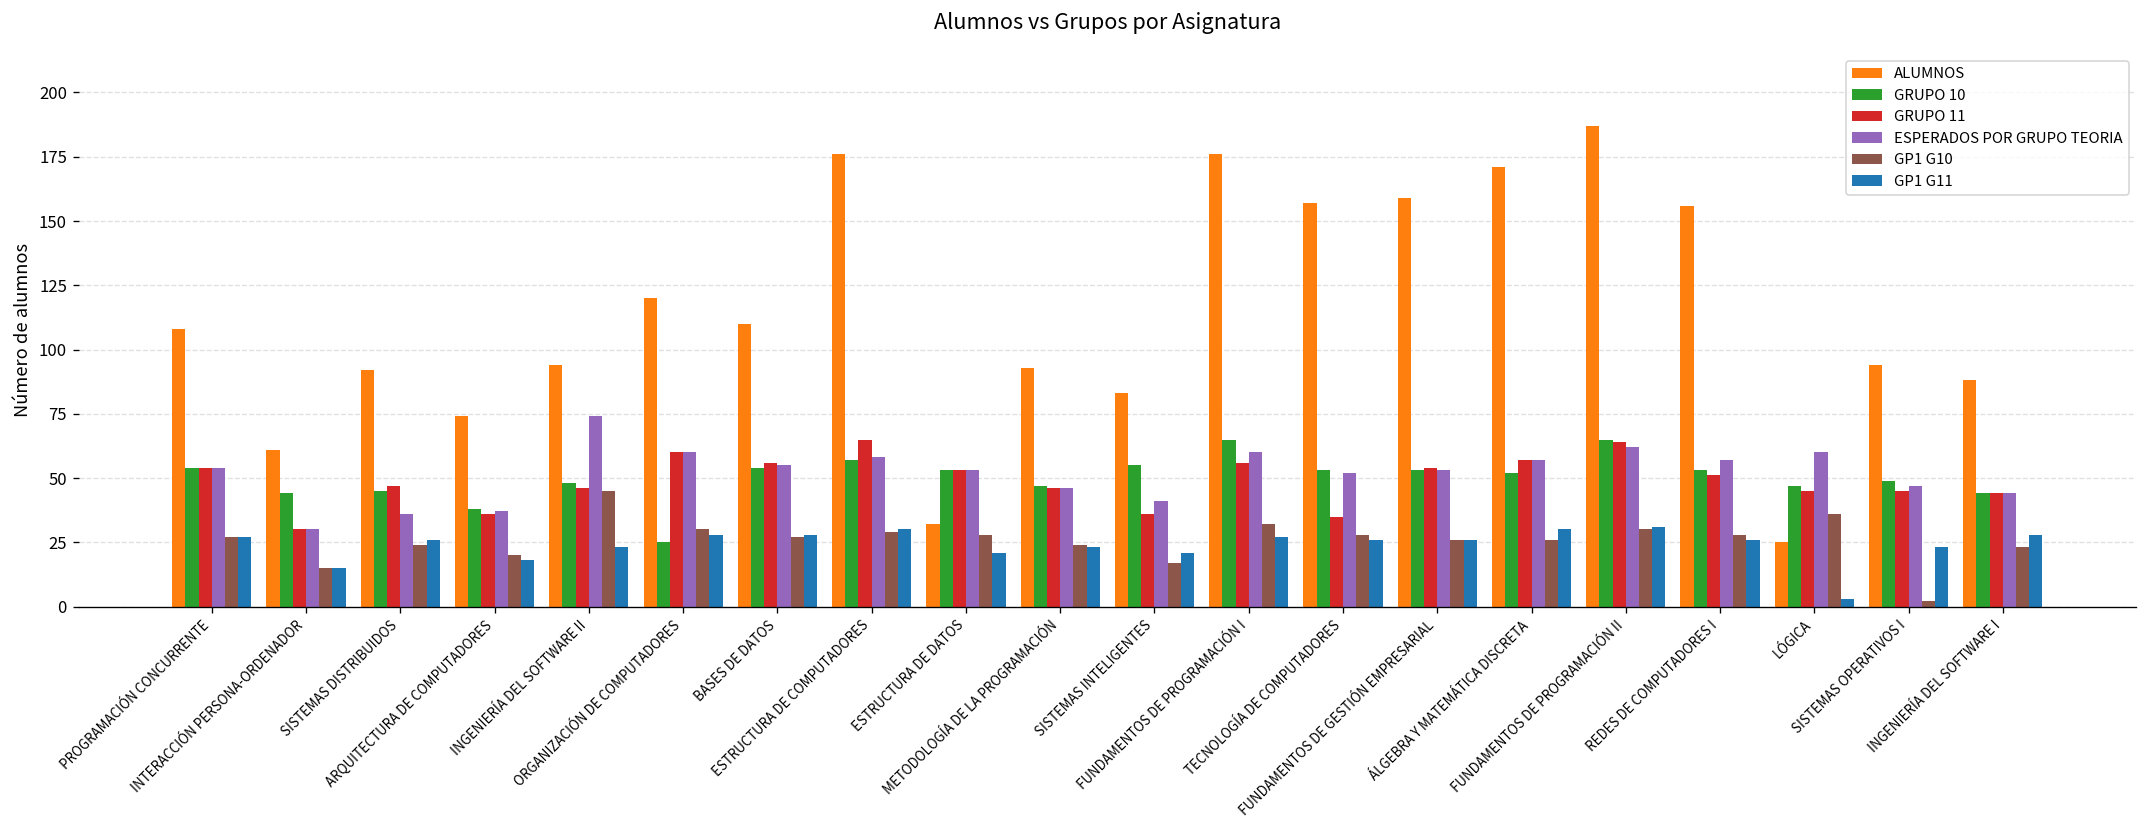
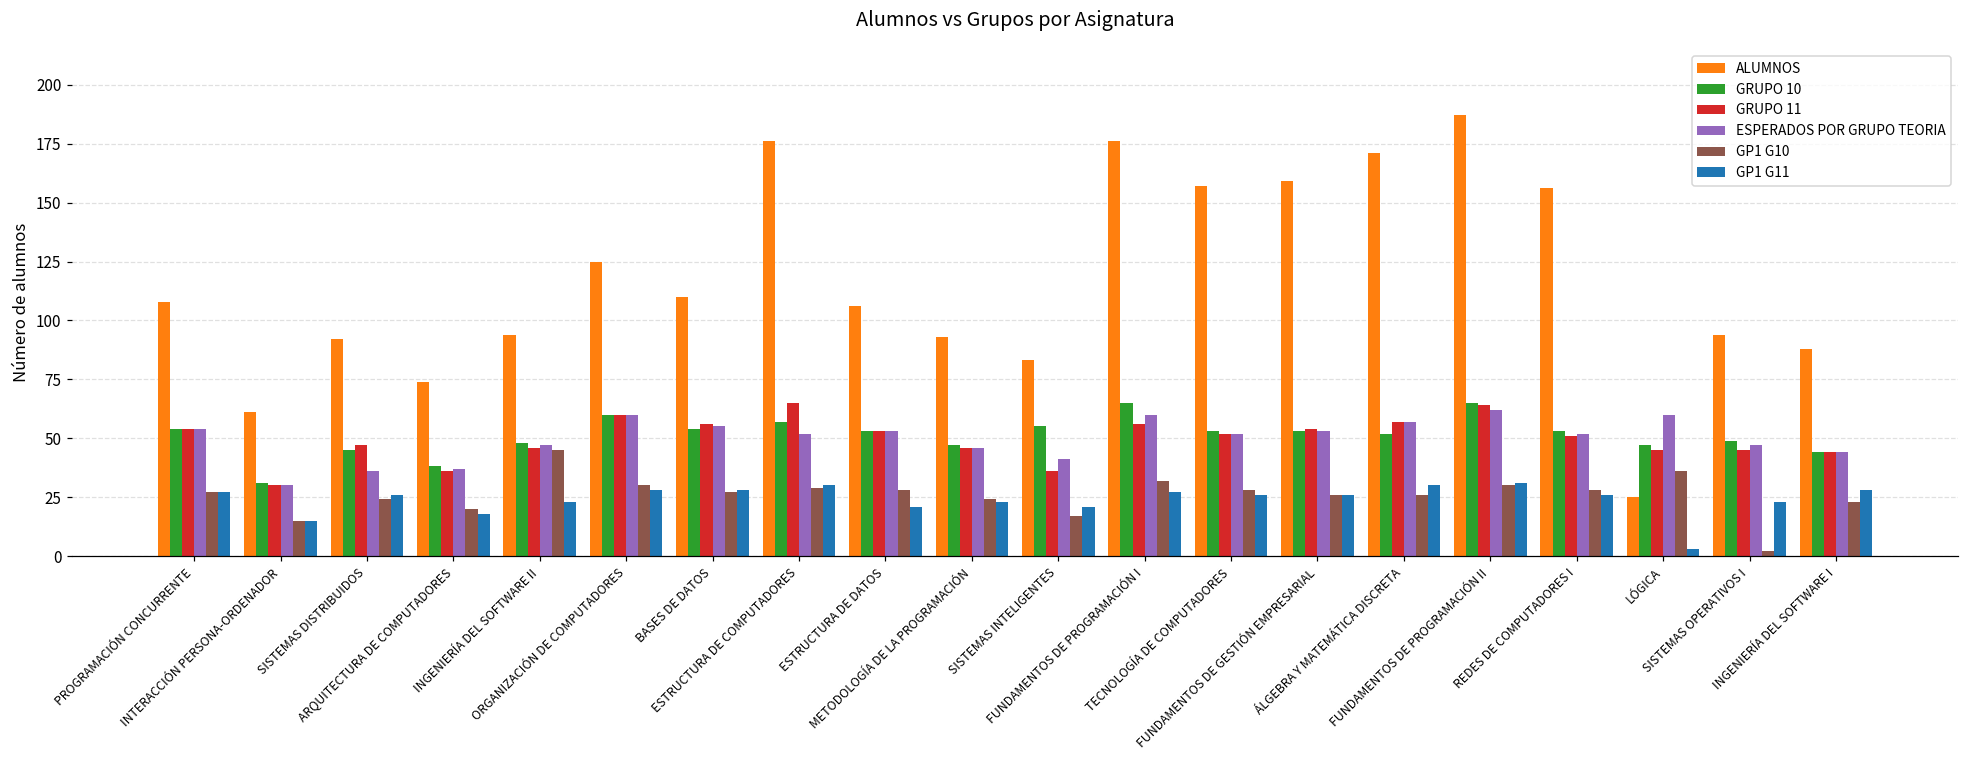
  {
    "ALUMNOS": {
      "PROGRAMACIÓN CONCURRENTE": 108,
      "INTERACCIÓN PERSONA-ORDENADOR": 61,
      "SISTEMAS DISTRIBUIDOS": 92,
      "ARQUITECTURA DE COMPUTADORES": 74,
      "INGENIERÍA DEL SOFTWARE II": 94,
-     "ORGANIZACIÓN DE COMPUTADORES": 120,
+     "ORGANIZACIÓN DE COMPUTADORES": 125,
      "BASES DE DATOS": 110,
      "ESTRUCTURA DE COMPUTADORES": 176,
-     "ESTRUCTURA DE DATOS": 32,
+     "ESTRUCTURA DE DATOS": 106,
      "METODOLOGÍA DE LA PROGRAMACIÓN": 93,
      "SISTEMAS INTELIGENTES": 83,
      "FUNDAMENTOS DE PROGRAMACIÓN I": 176,
      "TECNOLOGÍA DE COMPUTADORES": 157,
      "FUNDAMENTOS DE GESTIÓN EMPRESARIAL": 159,
      "ÁLGEBRA Y MATEMÁTICA DISCRETA": 171,
      "FUNDAMENTOS DE PROGRAMACIÓN II": 187,
      "REDES DE COMPUTADORES I": 156,
      "LÓGICA": 25,
      "SISTEMAS OPERATIVOS I": 94,
      "INGENIERÍA DEL SOFTWARE I": 88
    },
    "GRUPO 10": {
      "PROGRAMACIÓN CONCURRENTE": 54,
-     "INTERACCIÓN PERSONA-ORDENADOR": 44,
+     "INTERACCIÓN PERSONA-ORDENADOR": 31,
      "SISTEMAS DISTRIBUIDOS": 45,
      "ARQUITECTURA DE COMPUTADORES": 38,
      "INGENIERÍA DEL SOFTWARE II": 48,
-     "ORGANIZACIÓN DE COMPUTADORES": 25,
+     "ORGANIZACIÓN DE COMPUTADORES": 60,
      "BASES DE DATOS": 54,
      "ESTRUCTURA DE COMPUTADORES": 57,
      "ESTRUCTURA DE DATOS": 53,
      "METODOLOGÍA DE LA PROGRAMACIÓN": 47,
      "SISTEMAS INTELIGENTES": 55,
      "FUNDAMENTOS DE PROGRAMACIÓN I": 65,
      "TECNOLOGÍA DE COMPUTADORES": 53,
      "FUNDAMENTOS DE GESTIÓN EMPRESARIAL": 53,
      "ÁLGEBRA Y MATEMÁTICA DISCRETA": 52,
      "FUNDAMENTOS DE PROGRAMACIÓN II": 65,
      "REDES DE COMPUTADORES I": 53,
      "LÓGICA": 47,
      "SISTEMAS OPERATIVOS I": 49,
      "INGENIERÍA DEL SOFTWARE I": 44
    },
    "GRUPO 11": {
      "PROGRAMACIÓN CONCURRENTE": 54,
      "INTERACCIÓN PERSONA-ORDENADOR": 30,
      "SISTEMAS DISTRIBUIDOS": 47,
      "ARQUITECTURA DE COMPUTADORES": 36,
      "INGENIERÍA DEL SOFTWARE II": 46,
      "ORGANIZACIÓN DE COMPUTADORES": 60,
      "BASES DE DATOS": 56,
      "ESTRUCTURA DE COMPUTADORES": 65,
      "ESTRUCTURA DE DATOS": 53,
      "METODOLOGÍA DE LA PROGRAMACIÓN": 46,
      "SISTEMAS INTELIGENTES": 36,
      "FUNDAMENTOS DE PROGRAMACIÓN I": 56,
-     "TECNOLOGÍA DE COMPUTADORES": 35,
+     "TECNOLOGÍA DE COMPUTADORES": 52,
      "FUNDAMENTOS DE GESTIÓN EMPRESARIAL": 54,
      "ÁLGEBRA Y MATEMÁTICA DISCRETA": 57,
      "FUNDAMENTOS DE PROGRAMACIÓN II": 64,
      "REDES DE COMPUTADORES I": 51,
      "LÓGICA": 45,
      "SISTEMAS OPERATIVOS I": 45,
      "INGENIERÍA DEL SOFTWARE I": 44
    },
    "ESPERADOS POR GRUPO TEORIA": {
      "PROGRAMACIÓN CONCURRENTE": 54,
      "INTERACCIÓN PERSONA-ORDENADOR": 30,
      "SISTEMAS DISTRIBUIDOS": 36,
      "ARQUITECTURA DE COMPUTADORES": 37,
-     "INGENIERÍA DEL SOFTWARE II": 74,
+     "INGENIERÍA DEL SOFTWARE II": 47,
      "ORGANIZACIÓN DE COMPUTADORES": 60,
      "BASES DE DATOS": 55,
-     "ESTRUCTURA DE COMPUTADORES": 58,
+     "ESTRUCTURA DE COMPUTADORES": 52,
      "ESTRUCTURA DE DATOS": 53,
      "METODOLOGÍA DE LA PROGRAMACIÓN": 46,
      "SISTEMAS INTELIGENTES": 41,
      "FUNDAMENTOS DE PROGRAMACIÓN I": 60,
      "TECNOLOGÍA DE COMPUTADORES": 52,
      "FUNDAMENTOS DE GESTIÓN EMPRESARIAL": 53,
      "ÁLGEBRA Y MATEMÁTICA DISCRETA": 57,
      "FUNDAMENTOS DE PROGRAMACIÓN II": 62,
-     "REDES DE COMPUTADORES I": 57,
+     "REDES DE COMPUTADORES I": 52,
      "LÓGICA": 60,
      "SISTEMAS OPERATIVOS I": 47,
      "INGENIERÍA DEL SOFTWARE I": 44
    },
    "GP1 G10": {
      "PROGRAMACIÓN CONCURRENTE": 27,
      "INTERACCIÓN PERSONA-ORDENADOR": 15,
      "SISTEMAS DISTRIBUIDOS": 24,
      "ARQUITECTURA DE COMPUTADORES": 20,
      "INGENIERÍA DEL SOFTWARE II": 45,
      "ORGANIZACIÓN DE COMPUTADORES": 30,
      "BASES DE DATOS": 27,
      "ESTRUCTURA DE COMPUTADORES": 29,
      "ESTRUCTURA DE DATOS": 28,
      "METODOLOGÍA DE LA PROGRAMACIÓN": 24,
      "SISTEMAS INTELIGENTES": 17,
      "FUNDAMENTOS DE PROGRAMACIÓN I": 32,
      "TECNOLOGÍA DE COMPUTADORES": 28,
      "FUNDAMENTOS DE GESTIÓN EMPRESARIAL": 26,
      "ÁLGEBRA Y MATEMÁTICA DISCRETA": 26,
      "FUNDAMENTOS DE PROGRAMACIÓN II": 30,
      "REDES DE COMPUTADORES I": 28,
      "LÓGICA": 36,
      "SISTEMAS OPERATIVOS I": 2,
      "INGENIERÍA DEL SOFTWARE I": 23
    },
    "GP1 G11": {
      "PROGRAMACIÓN CONCURRENTE": 27,
      "INTERACCIÓN PERSONA-ORDENADOR": 15,
      "SISTEMAS DISTRIBUIDOS": 26,
      "ARQUITECTURA DE COMPUTADORES": 18,
      "INGENIERÍA DEL SOFTWARE II": 23,
      "ORGANIZACIÓN DE COMPUTADORES": 28,
      "BASES DE DATOS": 28,
      "ESTRUCTURA DE COMPUTADORES": 30,
      "ESTRUCTURA DE DATOS": 21,
      "METODOLOGÍA DE LA PROGRAMACIÓN": 23,
      "SISTEMAS INTELIGENTES": 21,
      "FUNDAMENTOS DE PROGRAMACIÓN I": 27,
      "TECNOLOGÍA DE COMPUTADORES": 26,
      "FUNDAMENTOS DE GESTIÓN EMPRESARIAL": 26,
      "ÁLGEBRA Y MATEMÁTICA DISCRETA": 30,
      "FUNDAMENTOS DE PROGRAMACIÓN II": 31,
      "REDES DE COMPUTADORES I": 26,
      "LÓGICA": 3,
      "SISTEMAS OPERATIVOS I": 23,
      "INGENIERÍA DEL SOFTWARE I": 28
    }
  }
